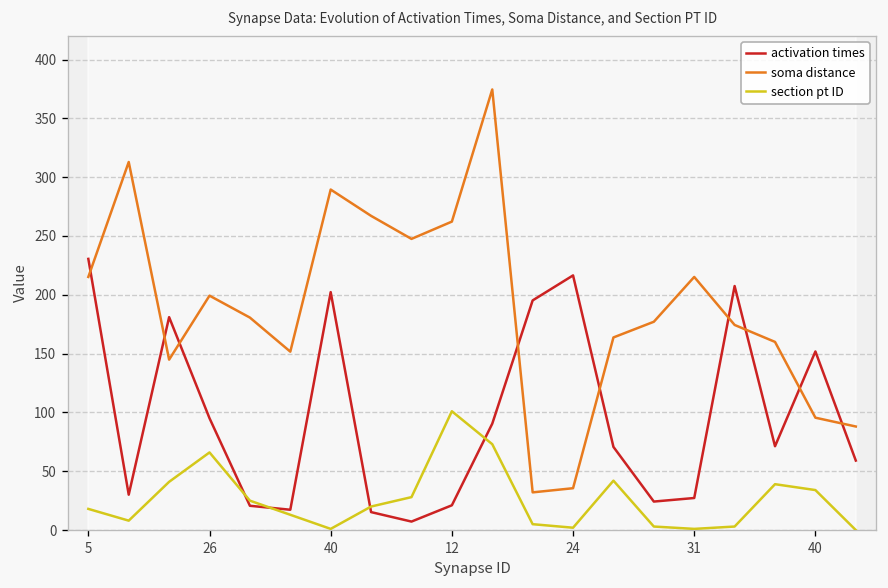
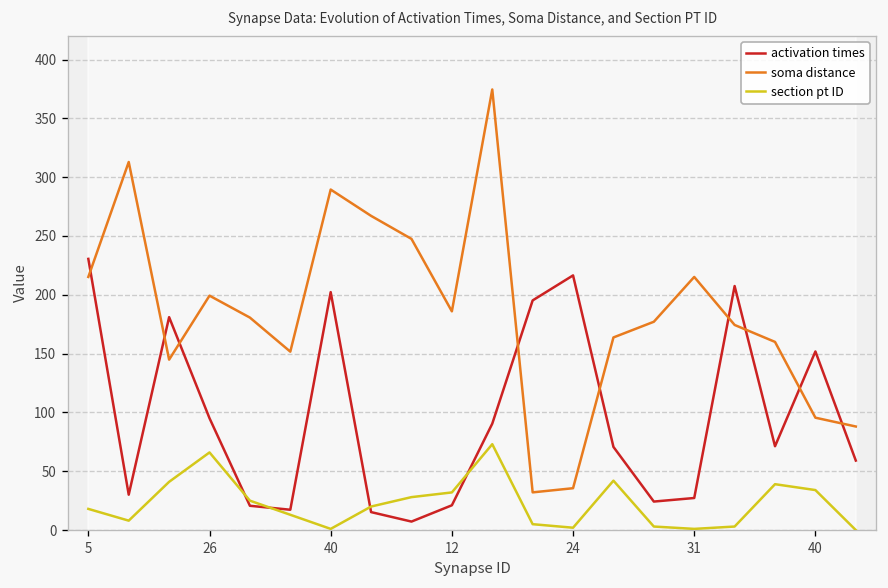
  {
    "activation times": {
      "26": 100,
      "12": 20,
      "24": 220,
      "31": 30
    },
    "soma distance": {
      "26": 200,
-     "12": 260,
+     "12": 190,
      "24": 40,
      "31": 220
    },
    "section pt ID": {
      "26": 70,
-     "12": 100,
+     "12": 30,
      "24": 0,
      "31": 0
    }
  }
